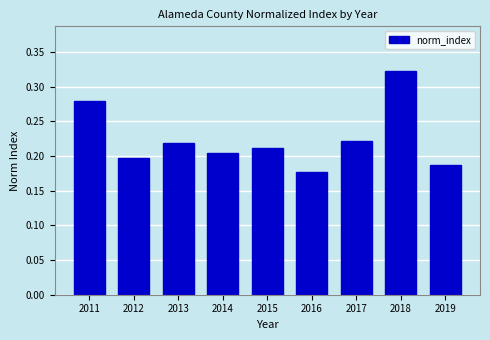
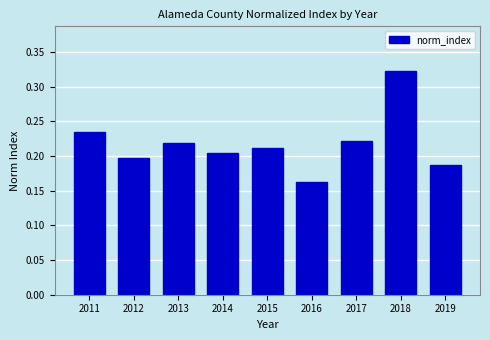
  {
-   "2011": 0.28,
+   "2011": 0.24,
    "2012": 0.20,
    "2013": 0.22,
    "2014": 0.20,
    "2015": 0.21,
-   "2016": 0.18,
+   "2016": 0.16,
    "2017": 0.22,
    "2018": 0.32,
    "2019": 0.19
  }
